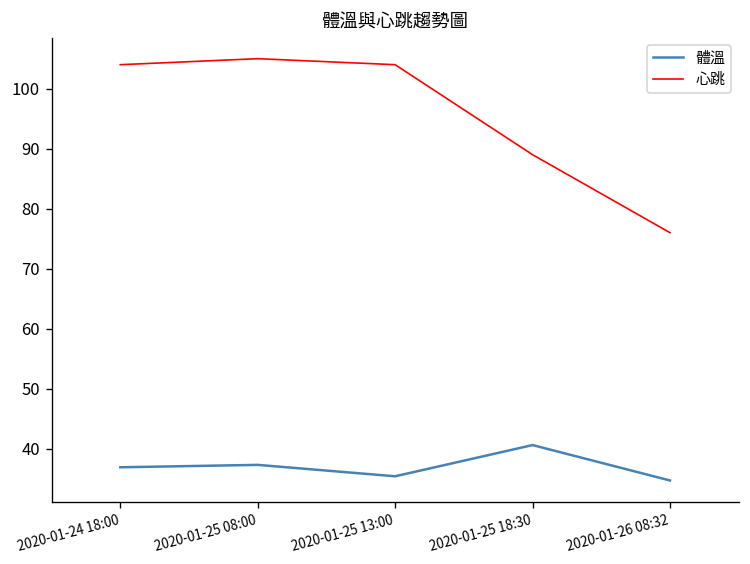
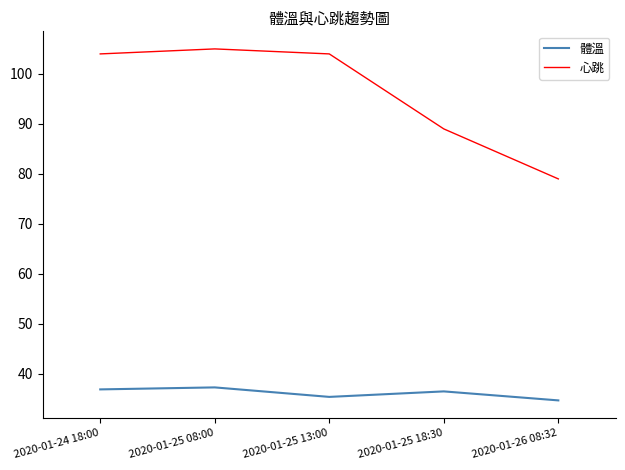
  {
    "體溫": {
      "2020-01-24 18:00": 37,
      "2020-01-25 08:00": 37,
      "2020-01-25 13:00": 35,
-     "2020-01-25 18:30": 41,
+     "2020-01-25 18:30": 37,
      "2020-01-26 08:32": 35
    },
    "心跳": {
      "2020-01-24 18:00": 104,
      "2020-01-25 08:00": 105,
      "2020-01-25 13:00": 104,
      "2020-01-25 18:30": 89,
-     "2020-01-26 08:32": 76
+     "2020-01-26 08:32": 79
    }
  }
